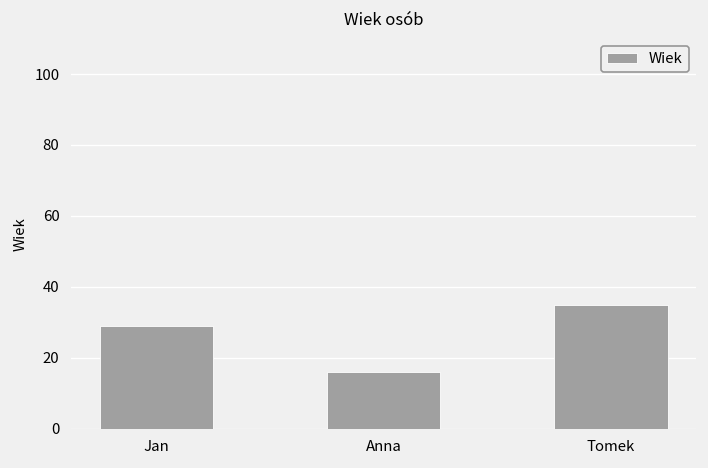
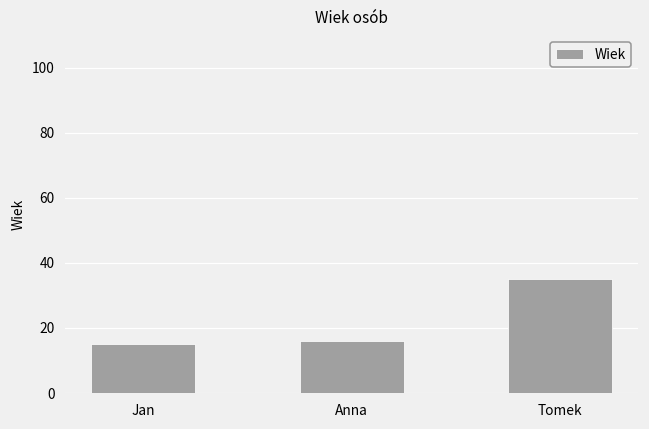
  {
-   "Jan": 29,
+   "Jan": 15,
    "Anna": 16,
    "Tomek": 35
  }
